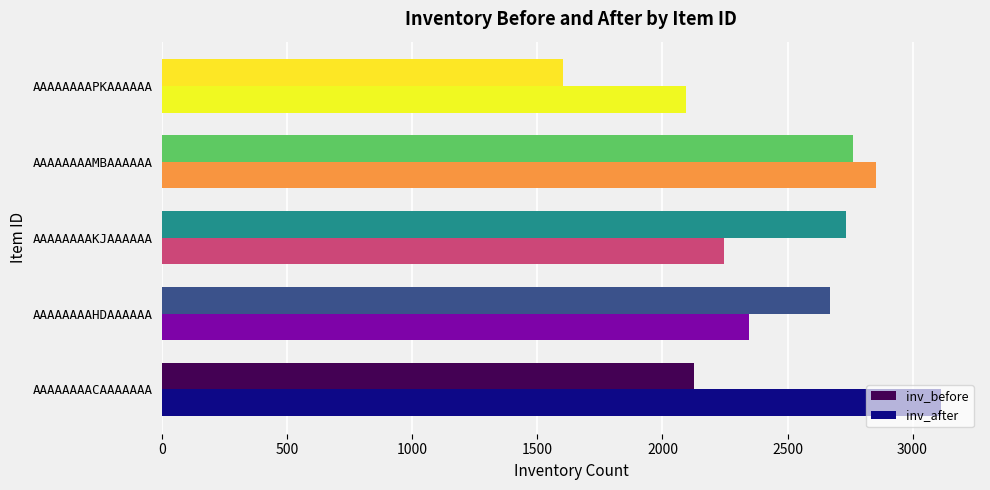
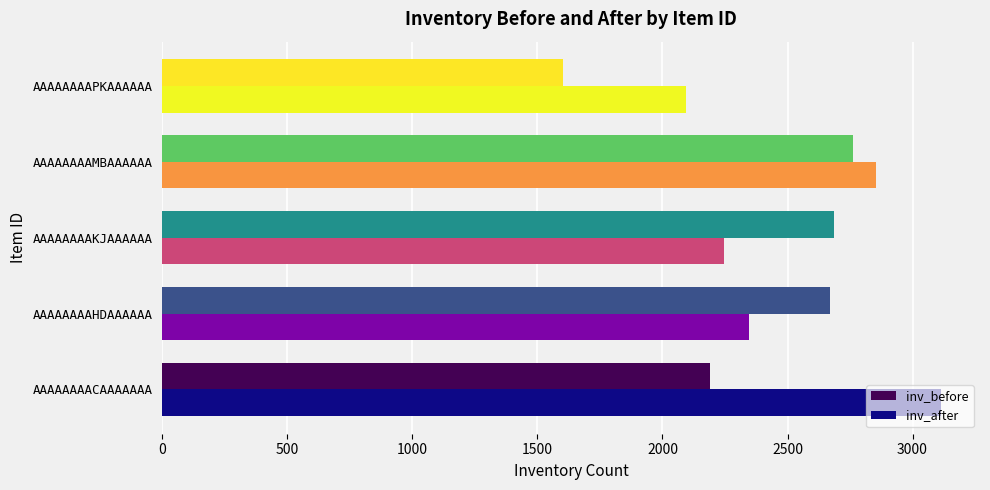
  {
    "inv_before": {
      "AAAAAAAAPKAAAAAA": 1600,
      "AAAAAAAAMBAAAAAA": 2760,
-     "AAAAAAAAKJAAAAAA": 2740,
+     "AAAAAAAAKJAAAAAA": 2680,
      "AAAAAAAAHDAAAAAA": 2670,
-     "AAAAAAAACAAAAAAA": 2130
+     "AAAAAAAACAAAAAAA": 2190
    },
    "inv_after": {
      "AAAAAAAAPKAAAAAA": 2090,
      "AAAAAAAAMBAAAAAA": 2850,
      "AAAAAAAAKJAAAAAA": 2250,
      "AAAAAAAAHDAAAAAA": 2350
    }
  }
